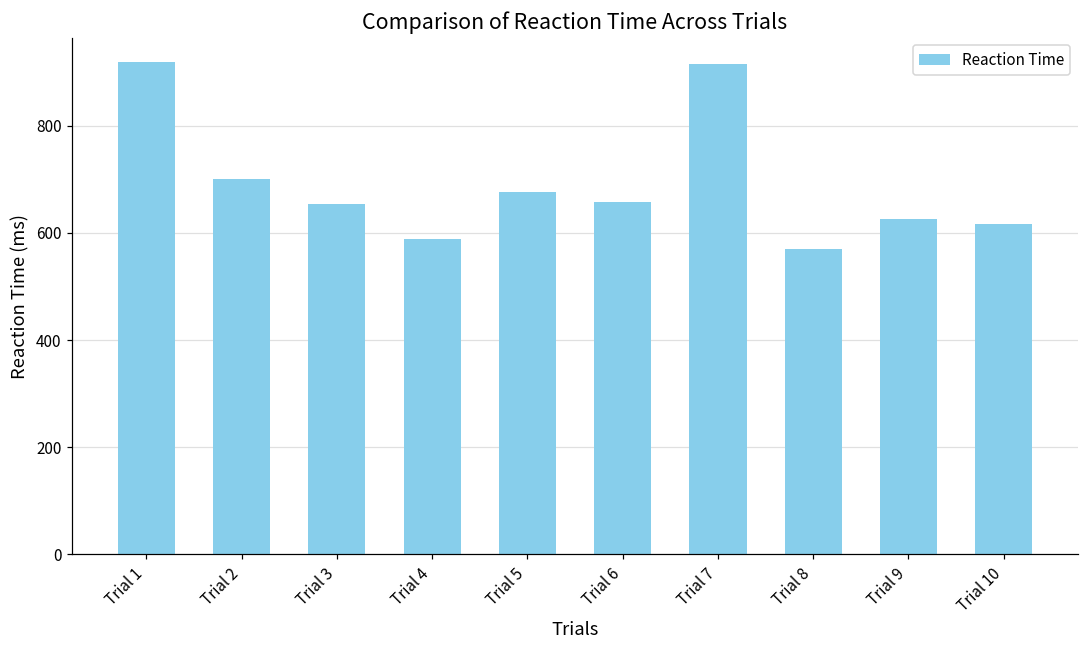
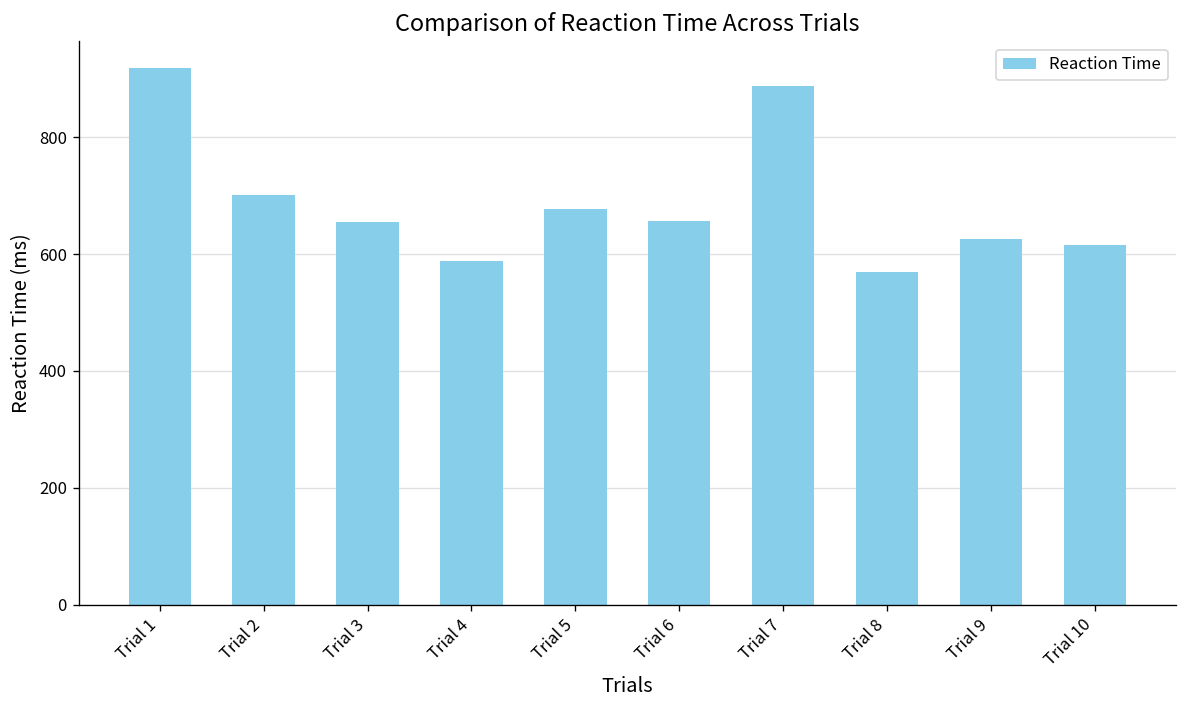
  {
    "Trial 1": 920,
    "Trial 2": 700,
    "Trial 3": 650,
    "Trial 4": 590,
    "Trial 5": 680,
    "Trial 6": 660,
-   "Trial 7": 920,
+   "Trial 7": 890,
    "Trial 8": 570,
    "Trial 9": 630,
    "Trial 10": 620
  }
